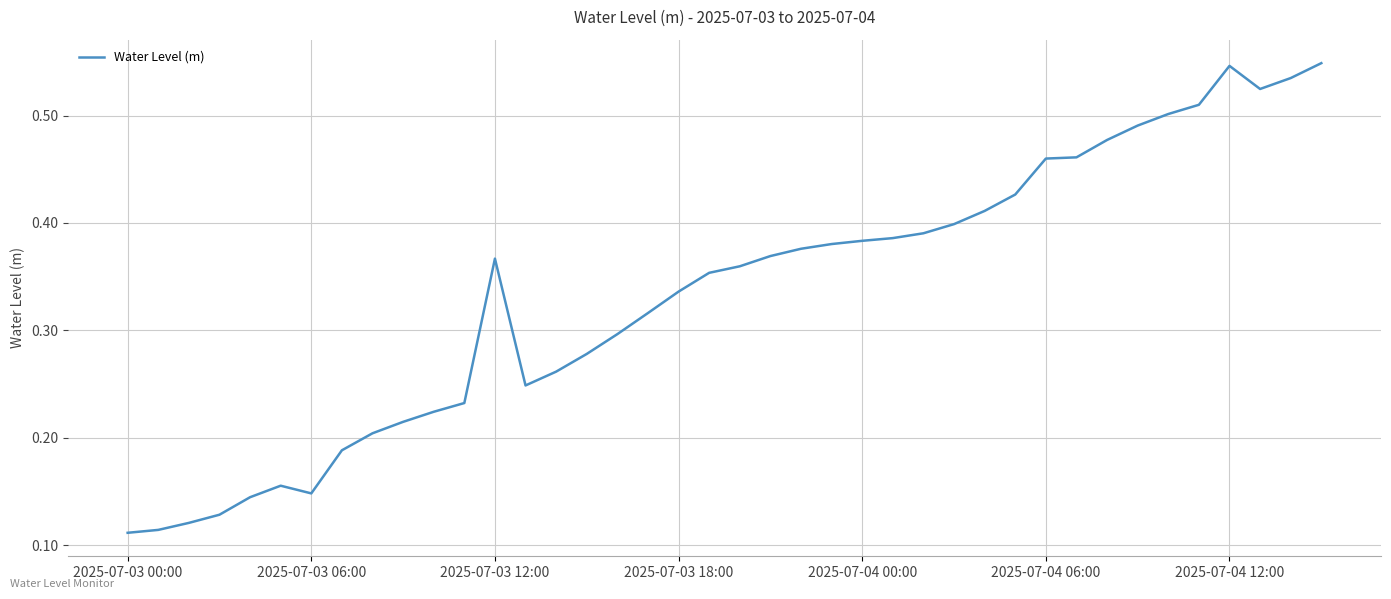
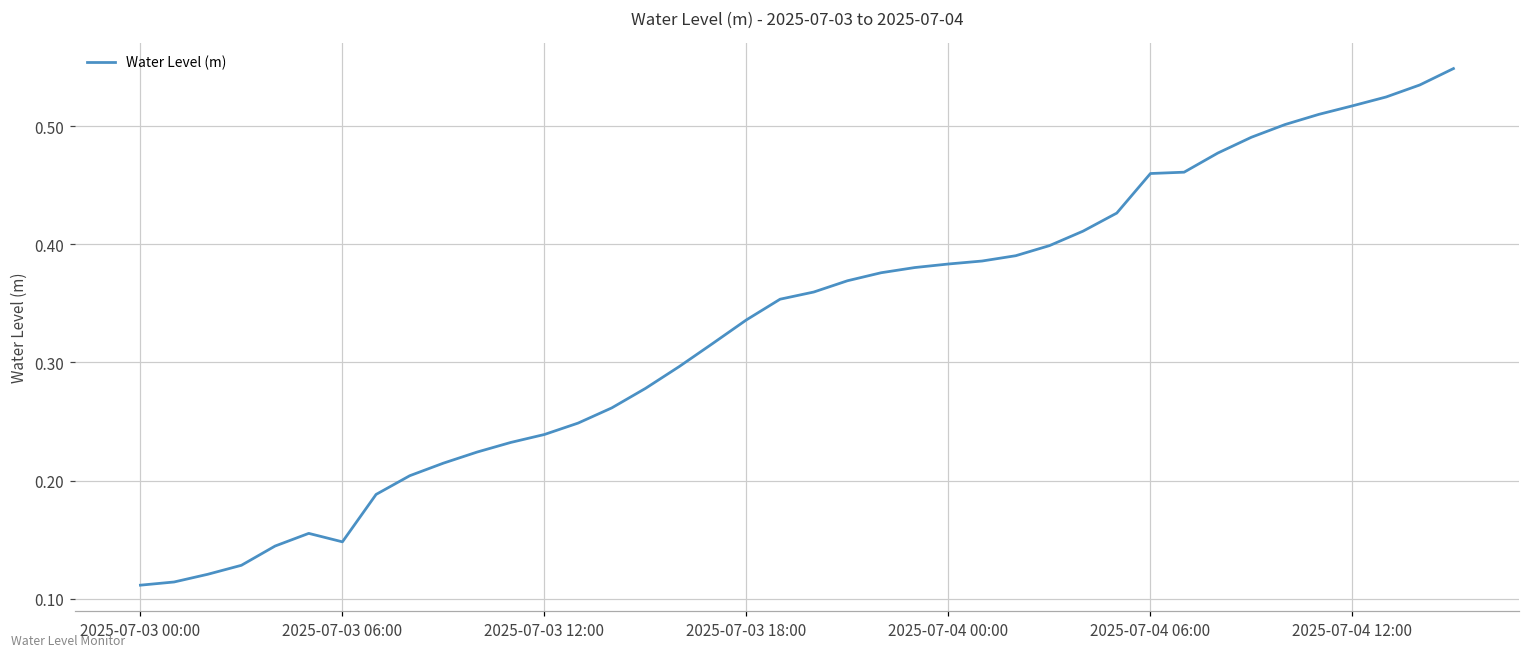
  {
    "2025-07-03 00:00": 0.111,
    "2025-07-03 06:00": 0.148,
-   "2025-07-03 12:00": 0.367,
+   "2025-07-03 12:00": 0.239,
    "2025-07-03 18:00": 0.336,
    "2025-07-04 00:00": 0.383,
    "2025-07-04 06:00": 0.460,
-   "2025-07-04 12:00": 0.546
+   "2025-07-04 12:00": 0.517
  }
